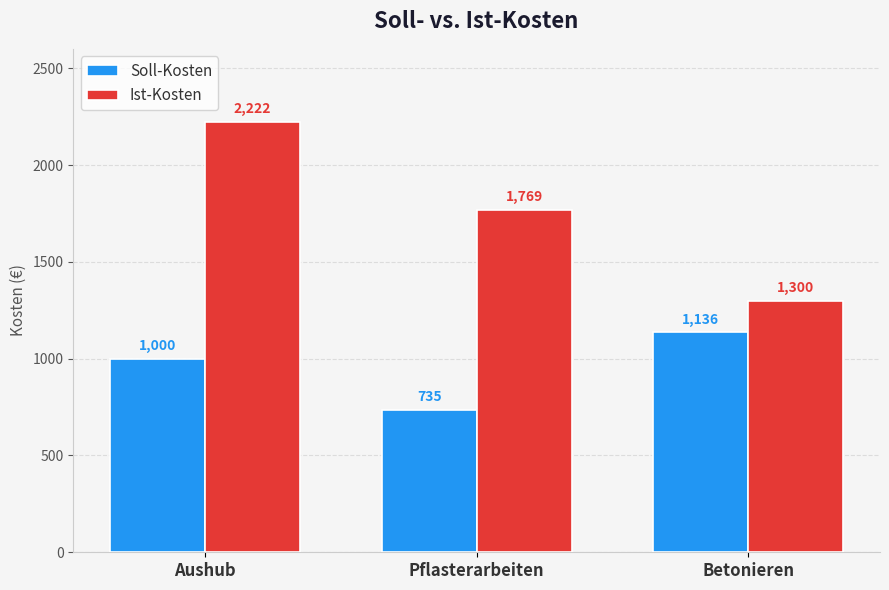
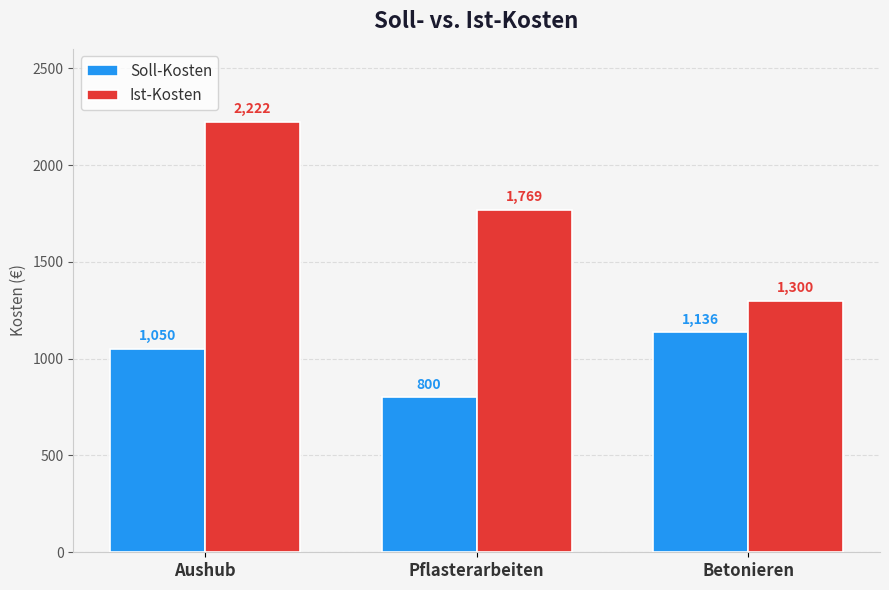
  {
    "Soll-Kosten": {
-     "Aushub": "1,000",
-     "Pflasterarbeiten": "735",
+     "Aushub": "1,050",
+     "Pflasterarbeiten": "800",
      "Betonieren": "1,136"
    },
    "Ist-Kosten": {
      "Aushub": "2,222",
      "Pflasterarbeiten": "1,769",
      "Betonieren": "1,300"
    }
  }
